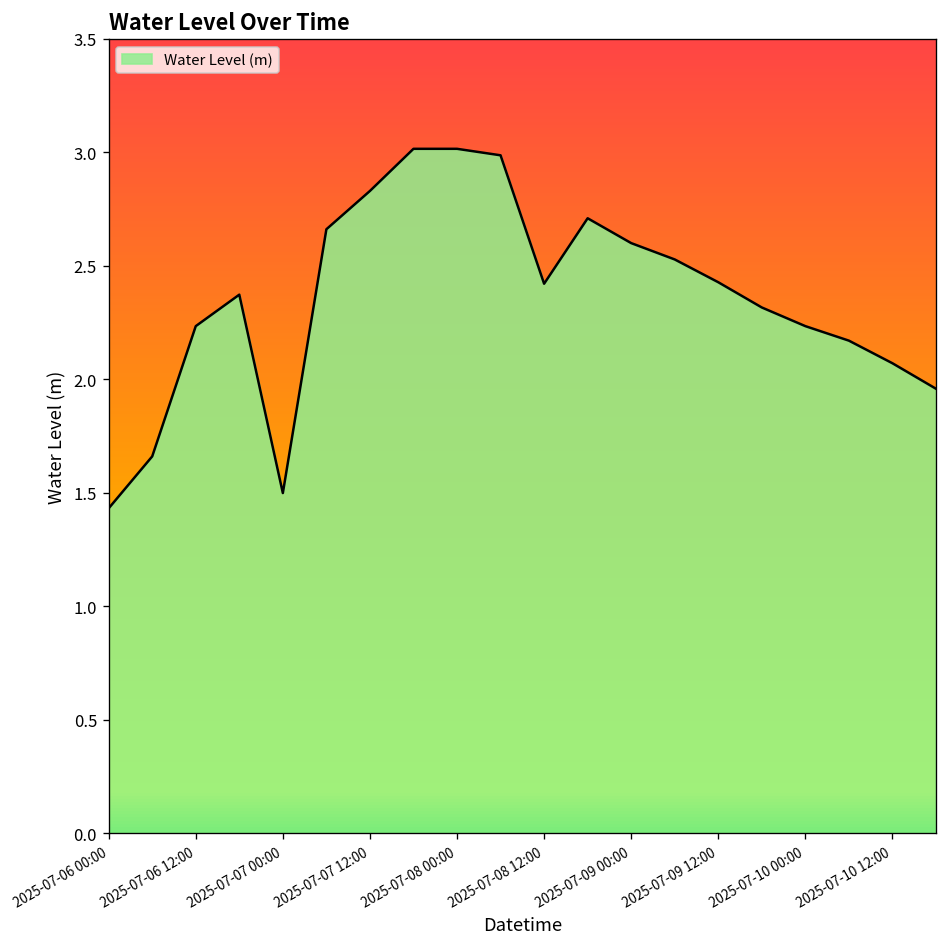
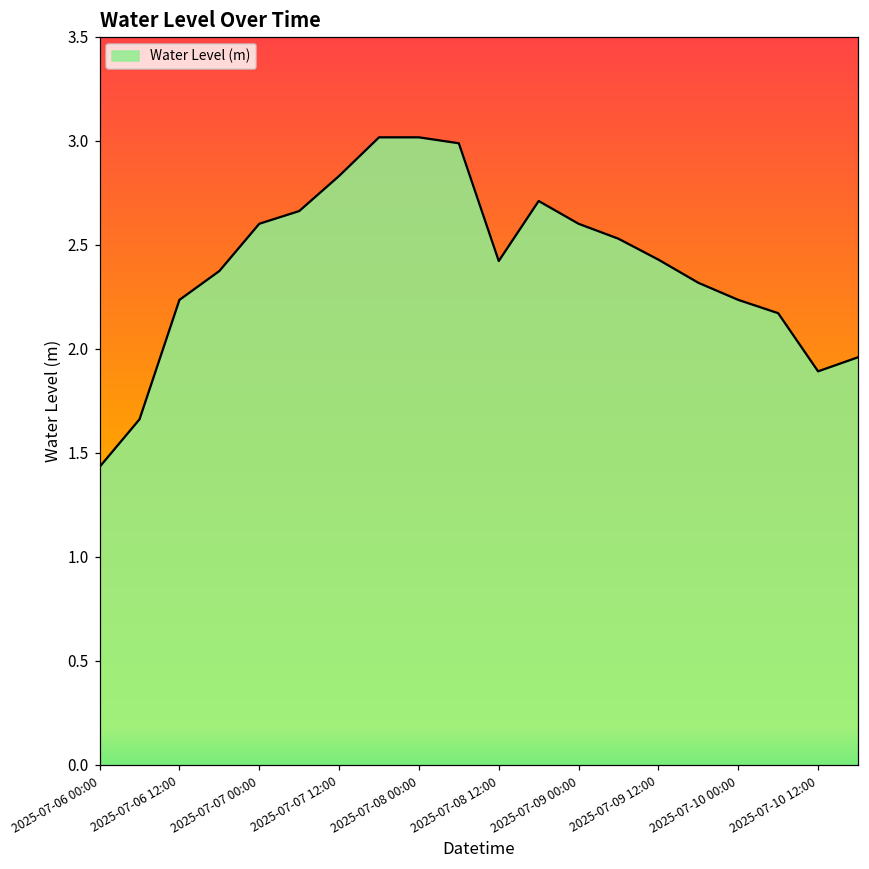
  {
    "2025-07-06 00:00": 1.43,
    "2025-07-06 12:00": 2.23,
-   "2025-07-07 00:00": 1.50,
+   "2025-07-07 00:00": 2.60,
    "2025-07-07 12:00": 2.83,
    "2025-07-08 00:00": 3.02,
    "2025-07-08 12:00": 2.42,
    "2025-07-09 00:00": 2.60,
    "2025-07-09 12:00": 2.43,
    "2025-07-10 00:00": 2.23,
-   "2025-07-10 12:00": 2.07
+   "2025-07-10 12:00": 1.89
  }
